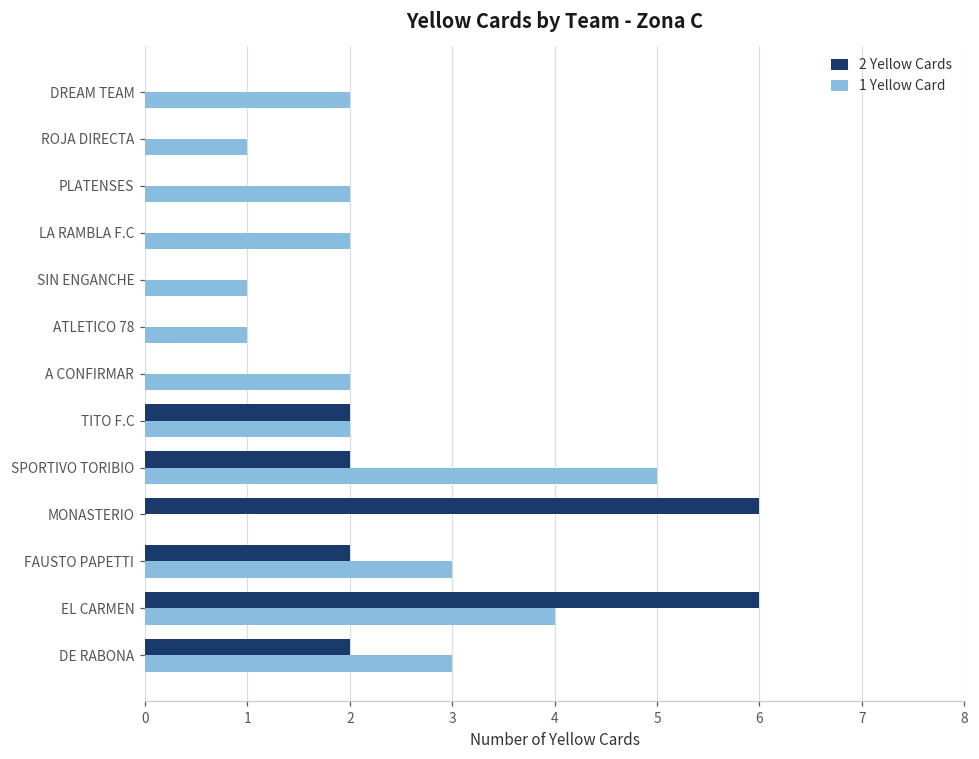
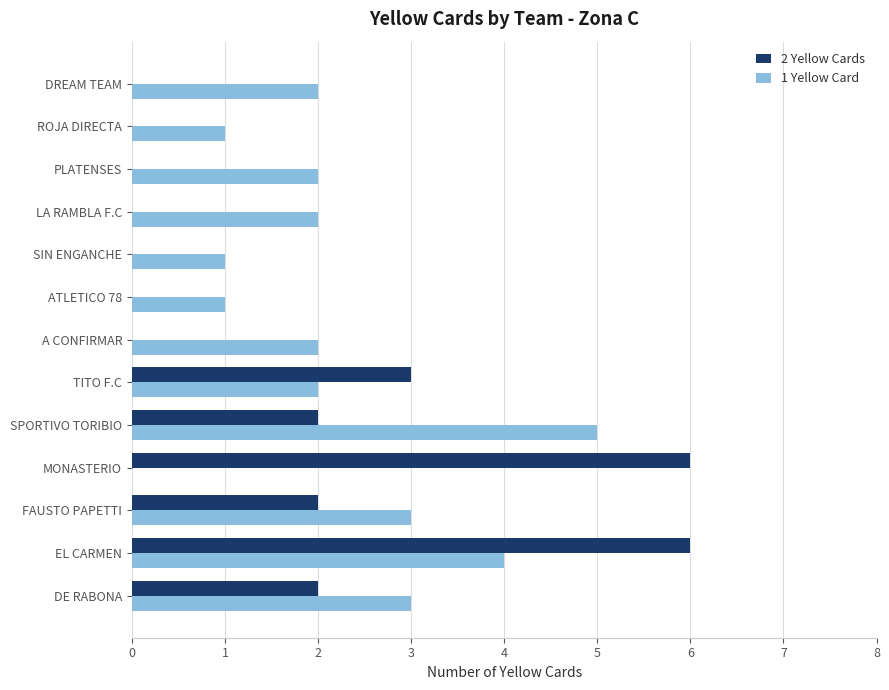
  {
    "2 Yellow Cards": {
      "DREAM TEAM": 0,
      "ROJA DIRECTA": 0,
      "PLATENSES": 0,
      "LA RAMBLA F.C": 0,
      "SIN ENGANCHE": 0,
      "ATLETICO 78": 0,
      "A CONFIRMAR": 0,
-     "TITO F.C": 2,
+     "TITO F.C": 3,
      "SPORTIVO TORIBIO": 2,
      "MONASTERIO": 6,
      "FAUSTO PAPETTI": 2,
      "EL CARMEN": 6,
      "DE RABONA": 2
    },
    "1 Yellow Card": {
      "DREAM TEAM": 2,
      "ROJA DIRECTA": 1,
      "PLATENSES": 2,
      "LA RAMBLA F.C": 2,
      "SIN ENGANCHE": 1,
      "ATLETICO 78": 1,
      "A CONFIRMAR": 2,
      "TITO F.C": 2,
      "SPORTIVO TORIBIO": 5,
      "MONASTERIO": 0,
      "FAUSTO PAPETTI": 3,
      "EL CARMEN": 4,
      "DE RABONA": 3
    }
  }
